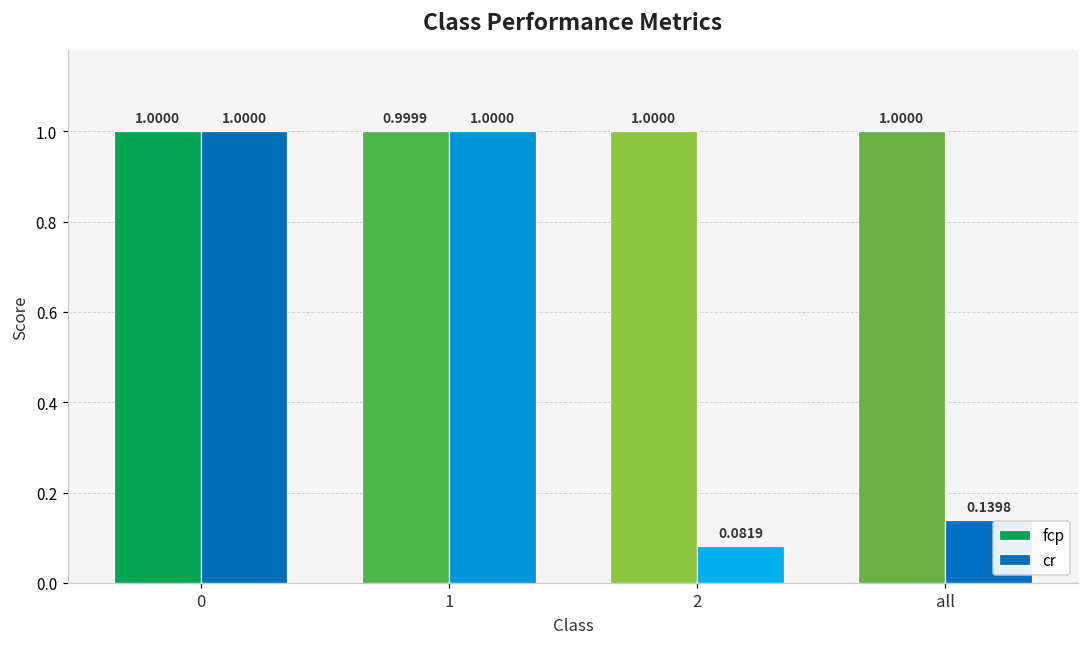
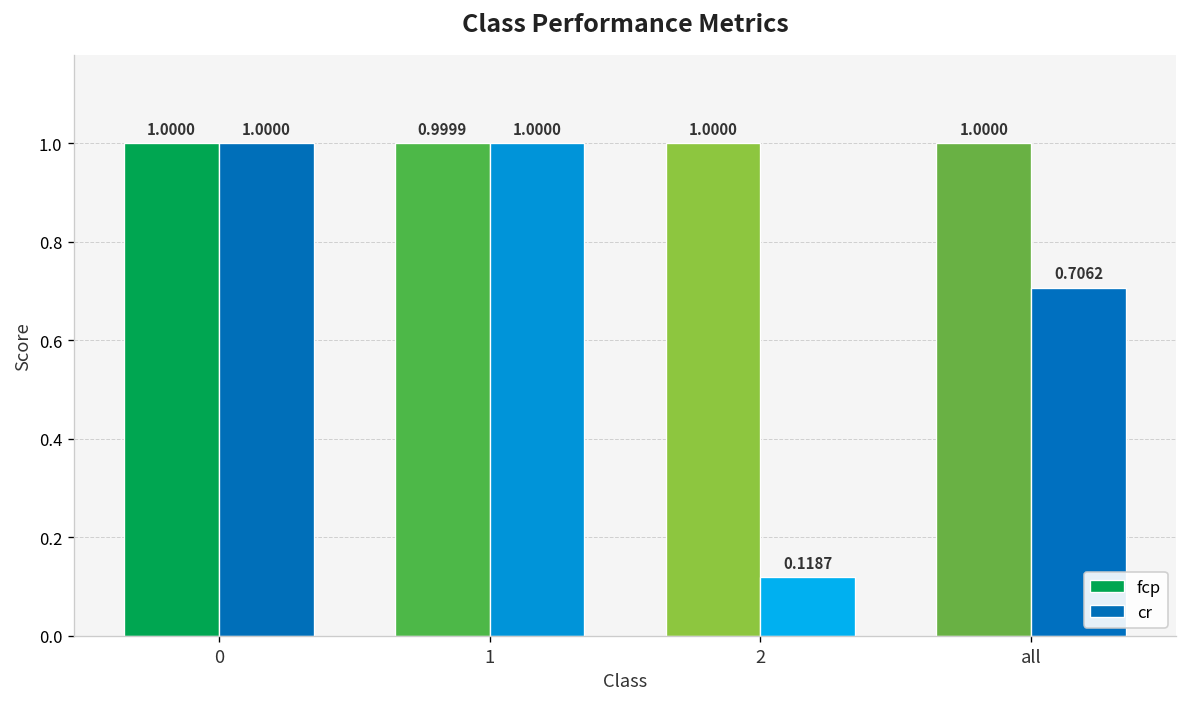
  {
    "fcp": {
      "0": 1.0000,
      "1": 0.9999,
      "2": 1.0000,
      "all": 1.0000
    },
    "cr": {
      "0": 1.0000,
      "1": 1.0000,
-     "2": 0.0819,
-     "all": 0.1398
+     "2": 0.1187,
+     "all": 0.7062
    }
  }
